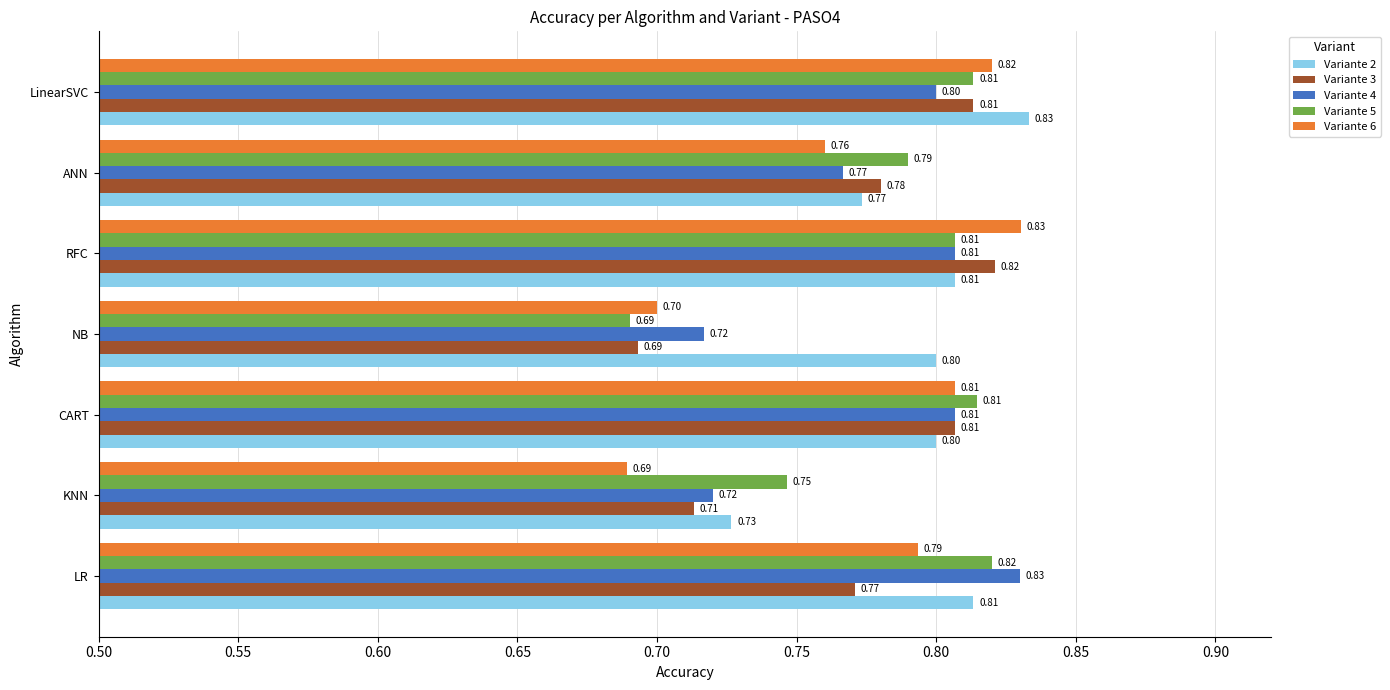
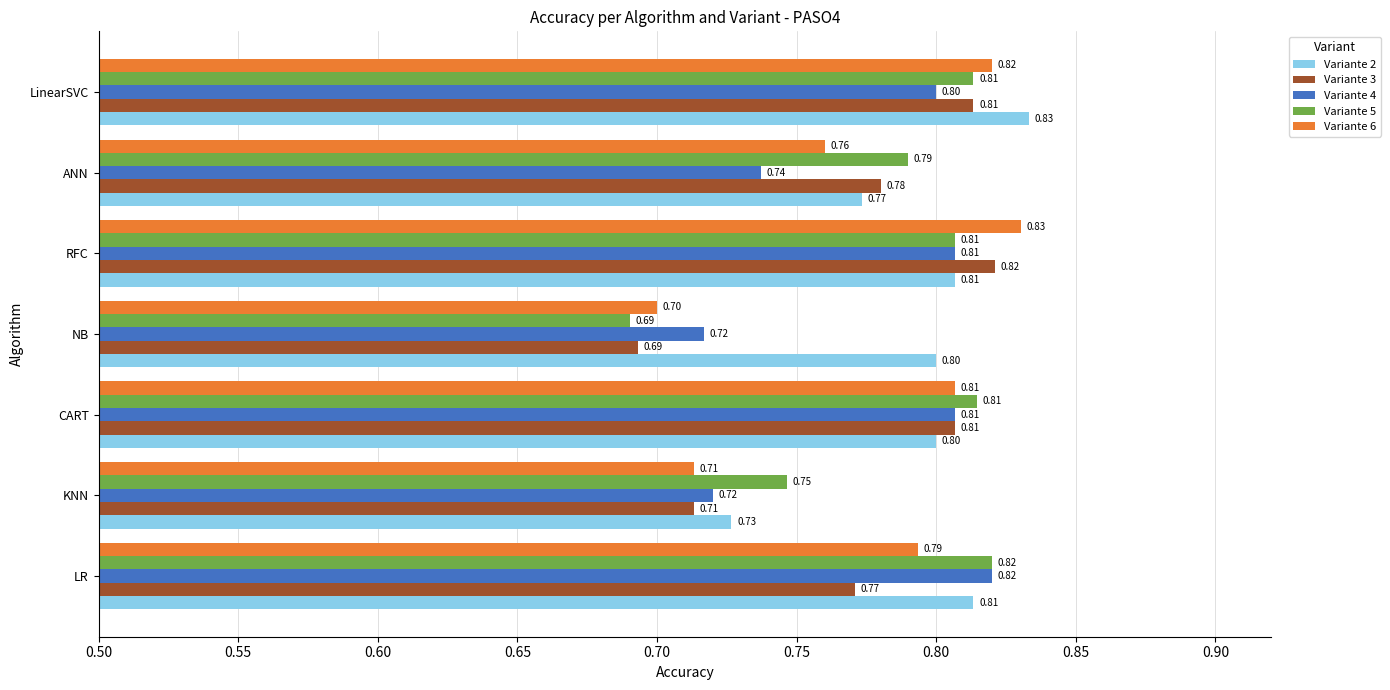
  {
    "Variante 2": {
      "LinearSVC": 0.83,
      "ANN": 0.77,
      "RFC": 0.81,
      "NB": 0.80,
      "CART": 0.80,
      "KNN": 0.73,
      "LR": 0.81
    },
    "Variante 3": {
      "LinearSVC": 0.81,
      "ANN": 0.78,
      "RFC": 0.82,
      "NB": 0.69,
      "CART": 0.81,
      "KNN": 0.71,
      "LR": 0.77
    },
    "Variante 4": {
      "LinearSVC": 0.80,
-     "ANN": 0.77,
+     "ANN": 0.74,
      "RFC": 0.81,
      "NB": 0.72,
      "CART": 0.81,
      "KNN": 0.72,
-     "LR": 0.83
+     "LR": 0.82
    },
    "Variante 5": {
      "LinearSVC": 0.81,
      "ANN": 0.79,
      "RFC": 0.81,
      "NB": 0.69,
      "CART": 0.81,
      "KNN": 0.75,
      "LR": 0.82
    },
    "Variante 6": {
      "LinearSVC": 0.82,
      "ANN": 0.76,
      "RFC": 0.83,
      "NB": 0.70,
      "CART": 0.81,
-     "KNN": 0.69,
+     "KNN": 0.71,
      "LR": 0.79
    }
  }
